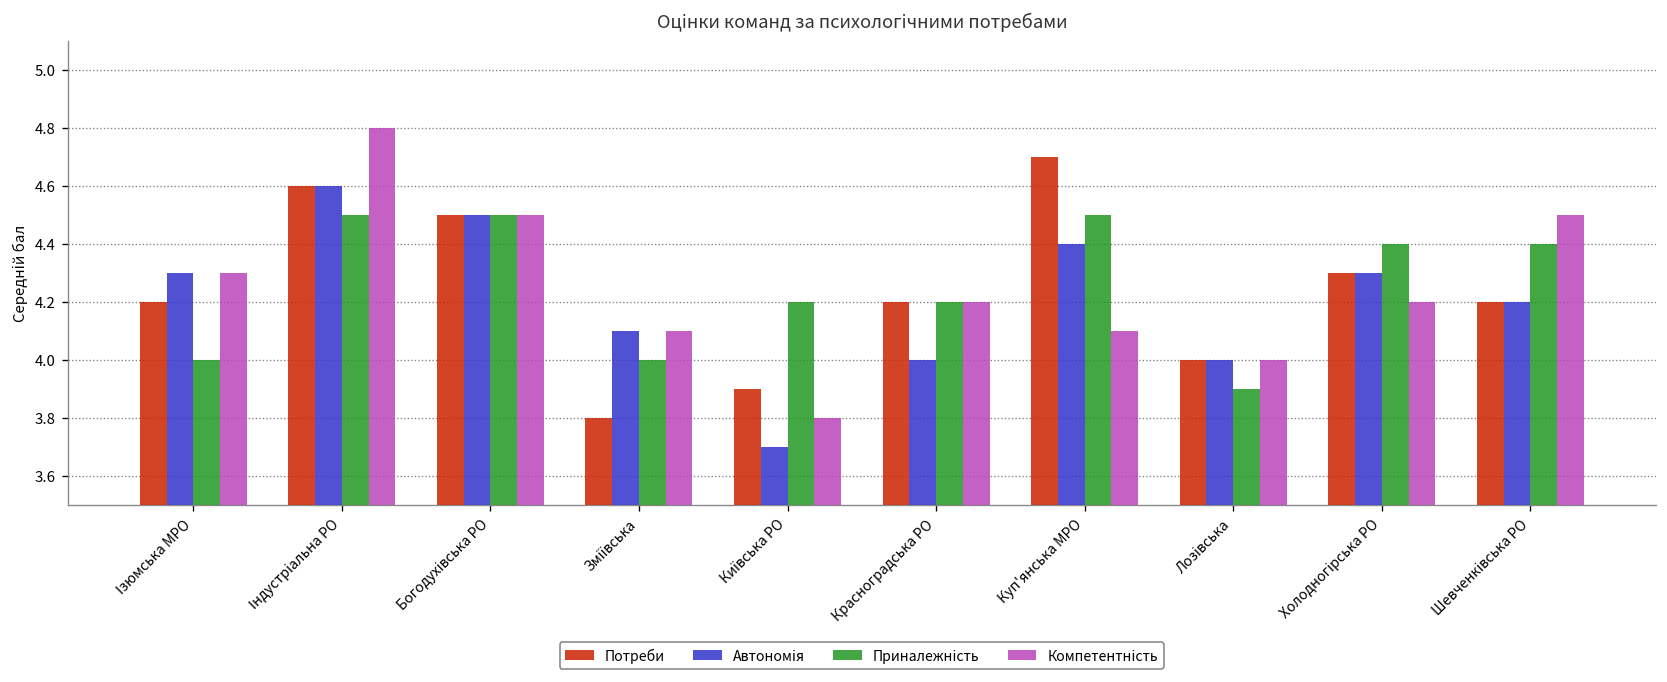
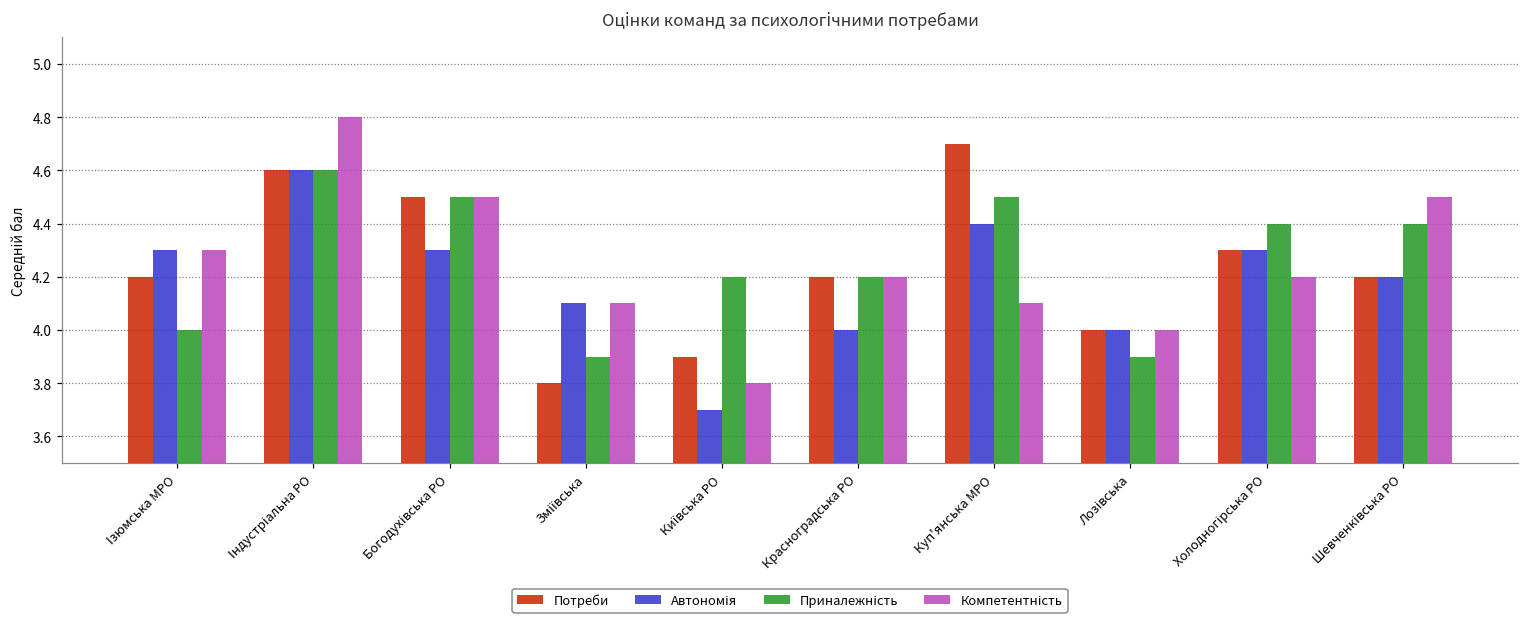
  {
    "Потреби": {
      "Ізюмська МРО": 4.2,
      "Індустріальна РО": 4.6,
      "Богодухівська РО": 4.5,
      "Зміївська": 3.8,
      "Київська РО": 3.9,
      "Красноградська РО": 4.2,
      "Куп'янська МРО": 4.7,
      "Лозівська": 4.0,
      "Холодногірська РО": 4.3,
      "Шевченківська РО": 4.2
    },
    "Автономія": {
      "Ізюмська МРО": 4.3,
      "Індустріальна РО": 4.6,
-     "Богодухівська РО": 4.5,
+     "Богодухівська РО": 4.3,
      "Зміївська": 4.1,
      "Київська РО": 3.7,
      "Красноградська РО": 4.0,
      "Куп'янська МРО": 4.4,
      "Лозівська": 4.0,
      "Холодногірська РО": 4.3,
      "Шевченківська РО": 4.2
    },
    "Приналежність": {
      "Ізюмська МРО": 4.0,
-     "Індустріальна РО": 4.5,
+     "Індустріальна РО": 4.6,
      "Богодухівська РО": 4.5,
-     "Зміївська": 4.0,
+     "Зміївська": 3.9,
      "Київська РО": 4.2,
      "Красноградська РО": 4.2,
      "Куп'янська МРО": 4.5,
      "Лозівська": 3.9,
      "Холодногірська РО": 4.4,
      "Шевченківська РО": 4.4
    },
    "Компетентність": {
      "Ізюмська МРО": 4.3,
      "Індустріальна РО": 4.8,
      "Богодухівська РО": 4.5,
      "Зміївська": 4.1,
      "Київська РО": 3.8,
      "Красноградська РО": 4.2,
      "Куп'янська МРО": 4.1,
      "Лозівська": 4.0,
      "Холодногірська РО": 4.2,
      "Шевченківська РО": 4.5
    }
  }
